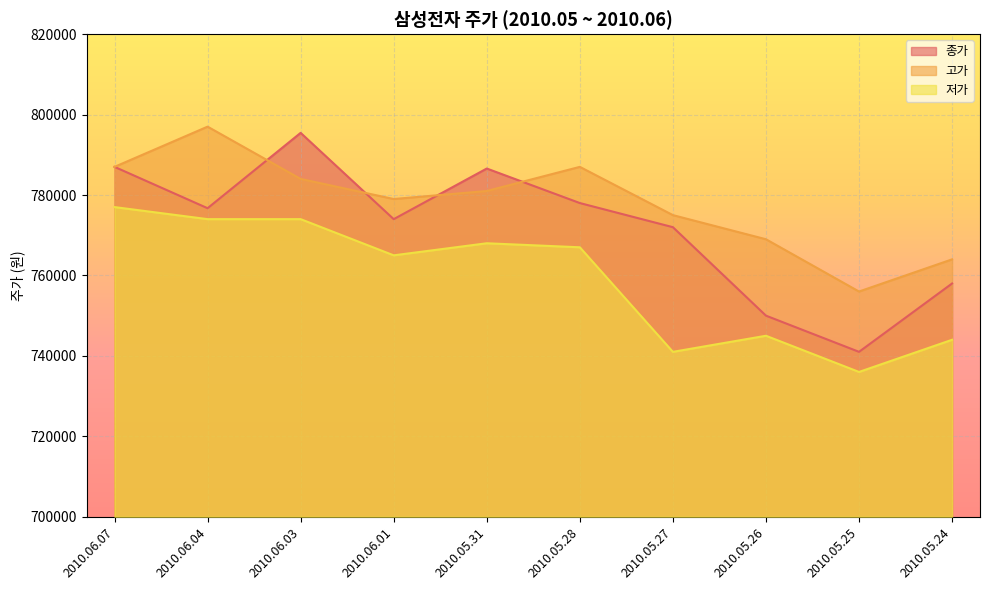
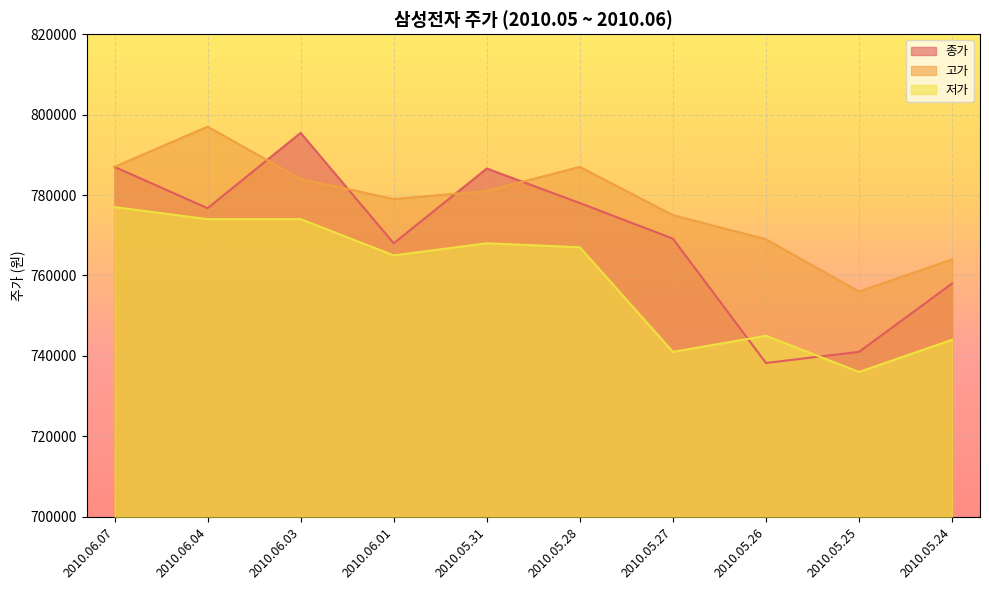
  {
    "종가": {
      "2010.06.04": 777000,
      "2010.06.03": 795000,
-     "2010.06.01": 774000,
+     "2010.06.01": 768000,
      "2010.05.31": 787000,
      "2010.05.28": 778000,
-     "2010.05.27": 772000,
-     "2010.05.26": 750000,
+     "2010.05.27": 769000,
+     "2010.05.26": 738000,
      "2010.05.25": 741000,
      "2010.05.24": 758000
    }
  }
